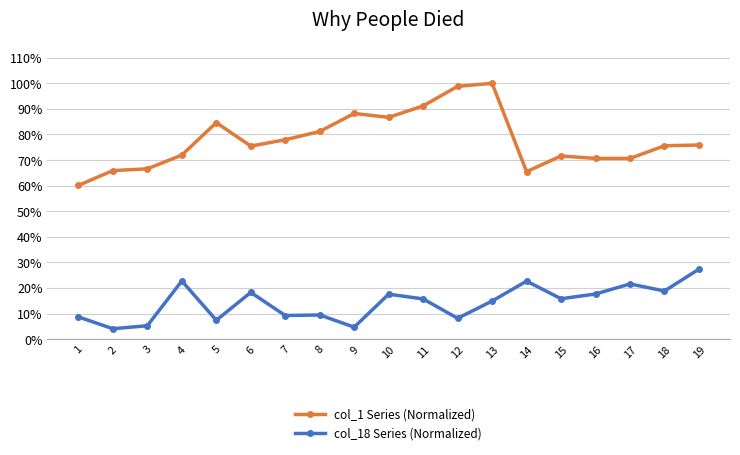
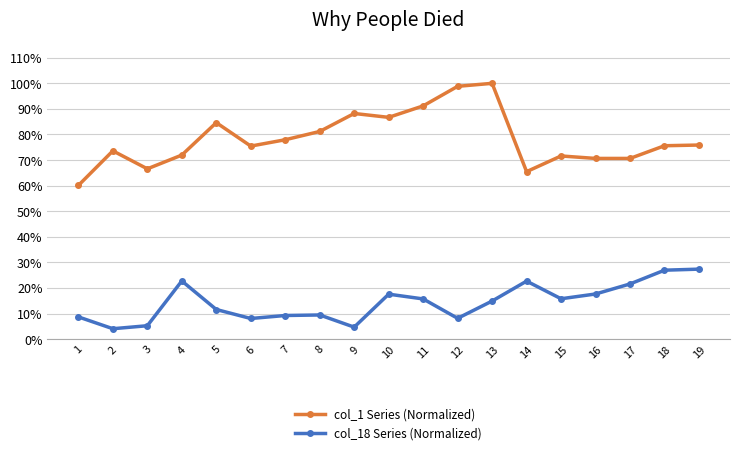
  {
    "col_1 Series (Normalized)": {
      "1": "60%",
-     "2": "66%",
+     "2": "74%",
      "3": "67%",
      "4": "72%",
      "5": "85%",
      "6": "75%",
      "7": "78%",
      "8": "81%",
      "9": "88%",
      "10": "87%",
      "11": "91%",
      "12": "99%",
      "13": "100%",
      "14": "65%",
      "15": "72%",
      "16": "71%",
      "17": "71%",
      "18": "76%",
      "19": "76%"
    },
    "col_18 Series (Normalized)": {
      "1": "9%",
      "2": "4%",
      "3": "5%",
      "4": "23%",
-     "5": "7%",
-     "6": "18%",
+     "5": "12%",
+     "6": "8%",
      "7": "9%",
      "8": "9%",
      "9": "5%",
      "10": "18%",
      "11": "16%",
      "12": "8%",
      "13": "15%",
      "14": "23%",
      "15": "16%",
      "16": "18%",
      "17": "22%",
-     "18": "19%",
+     "18": "27%",
      "19": "27%"
    }
  }
